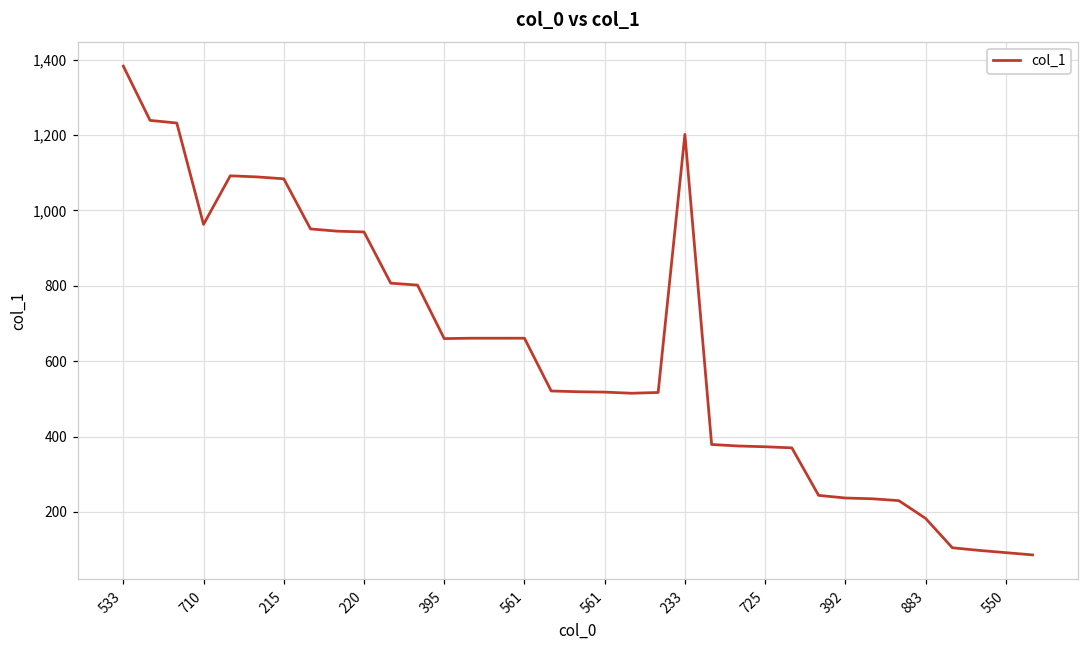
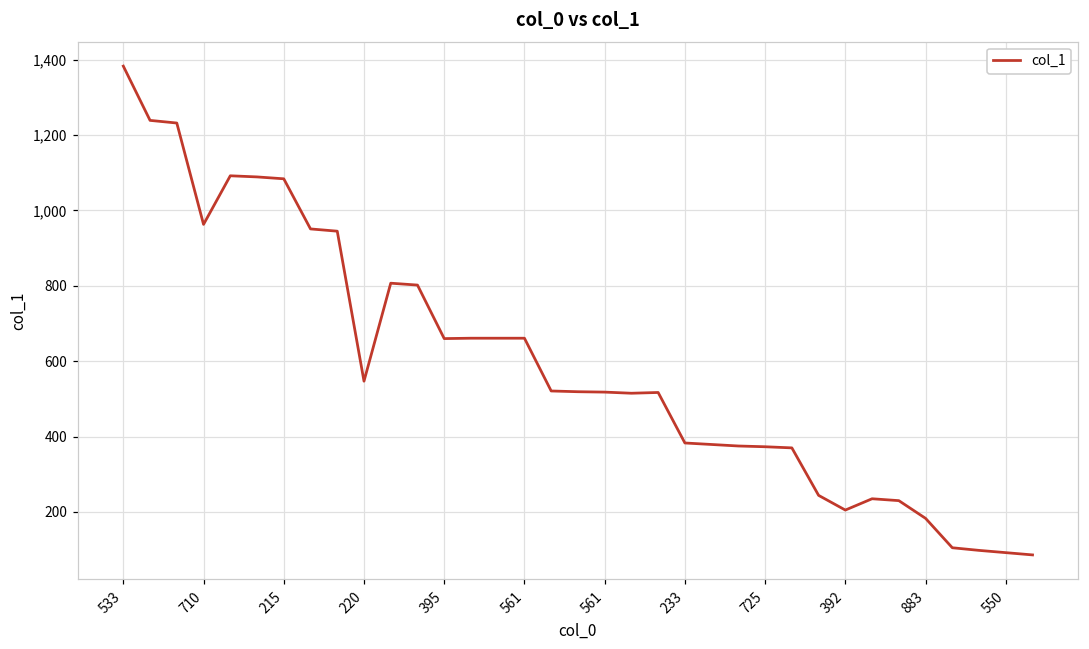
  {
    "533": "1,380",
    "710": "960",
    "215": "1,080",
-   "220": "940",
+   "220": "550",
    "395": "660",
-   "233": "1,200",
+   "233": "380",
    "725": "370",
-   "392": "240",
+   "392": "210",
    "883": "180",
    "550": "90"
  }
